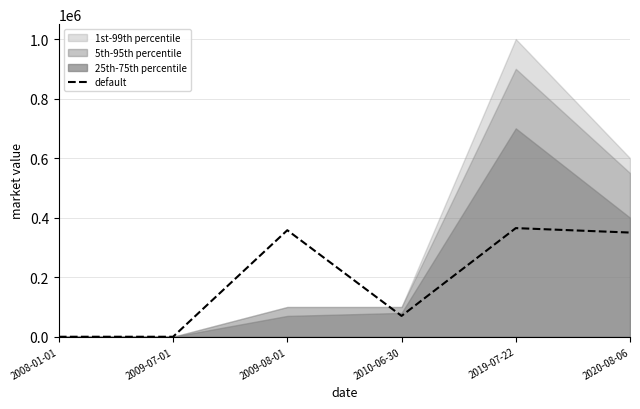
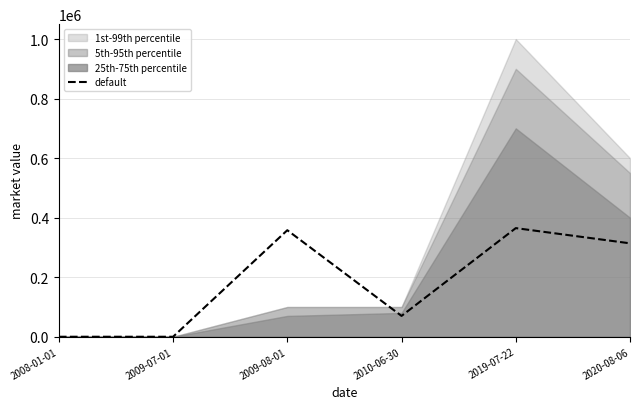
  {
    "default": {
      "2009-08-01": 360000,
      "2010-06-30": 70000,
      "2019-07-22": 360000,
-     "2020-08-06": 350000
+     "2020-08-06": 310000
    }
  }
